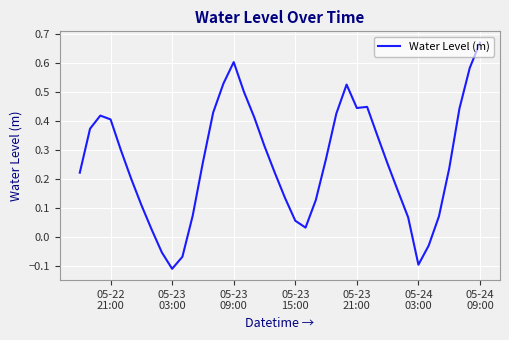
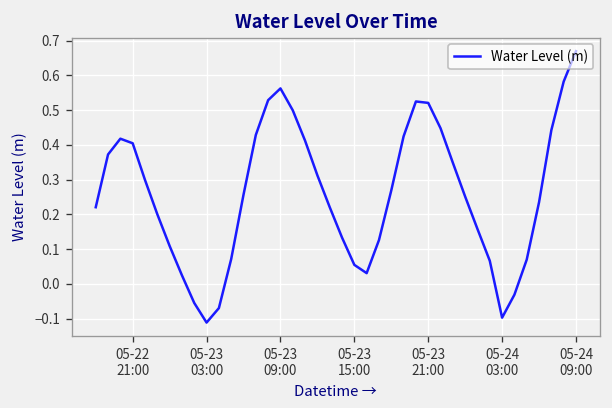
  {
    "05-22 21:00": 0.40,
    "05-23 03:00": -0.11,
-   "05-23 09:00": 0.60,
+   "05-23 09:00": 0.56,
    "05-23 15:00": 0.05,
-   "05-23 21:00": 0.44,
+   "05-23 21:00": 0.52,
    "05-24 03:00": -0.10
  }
